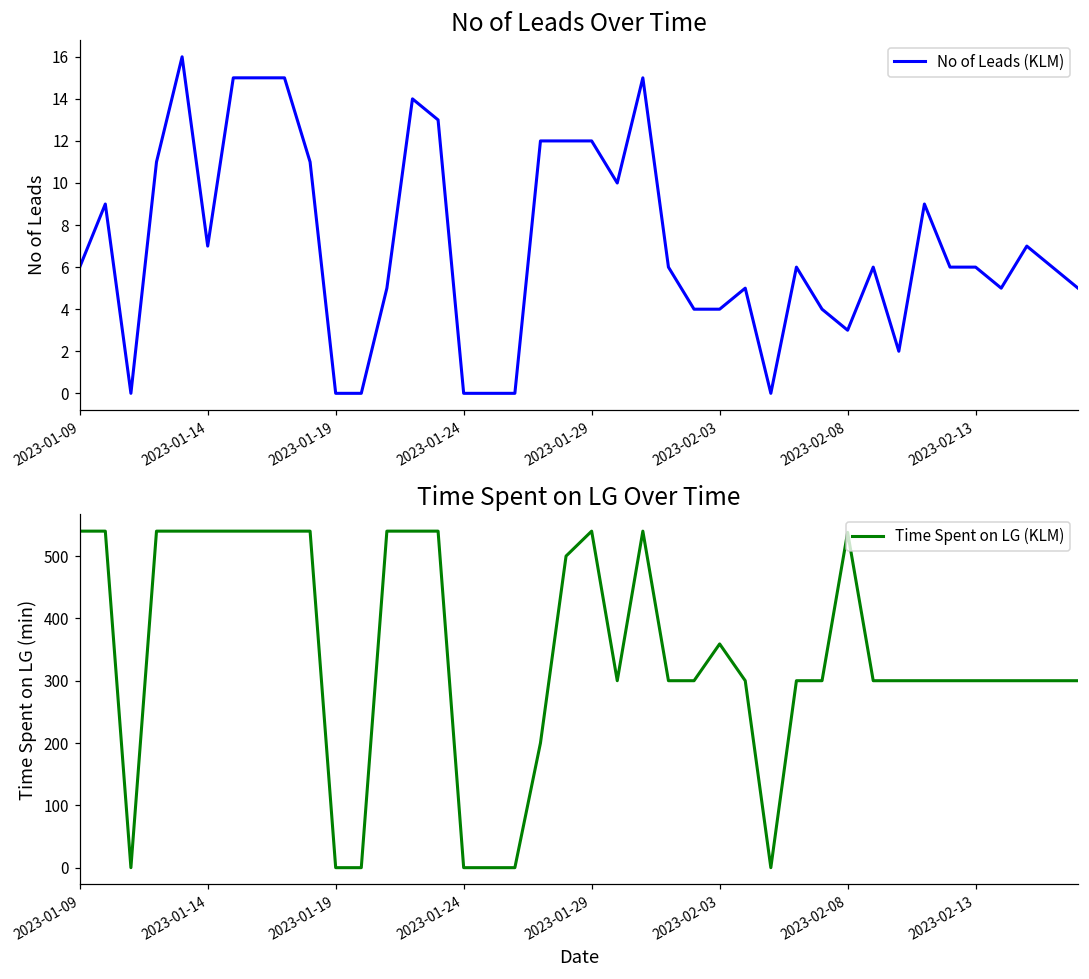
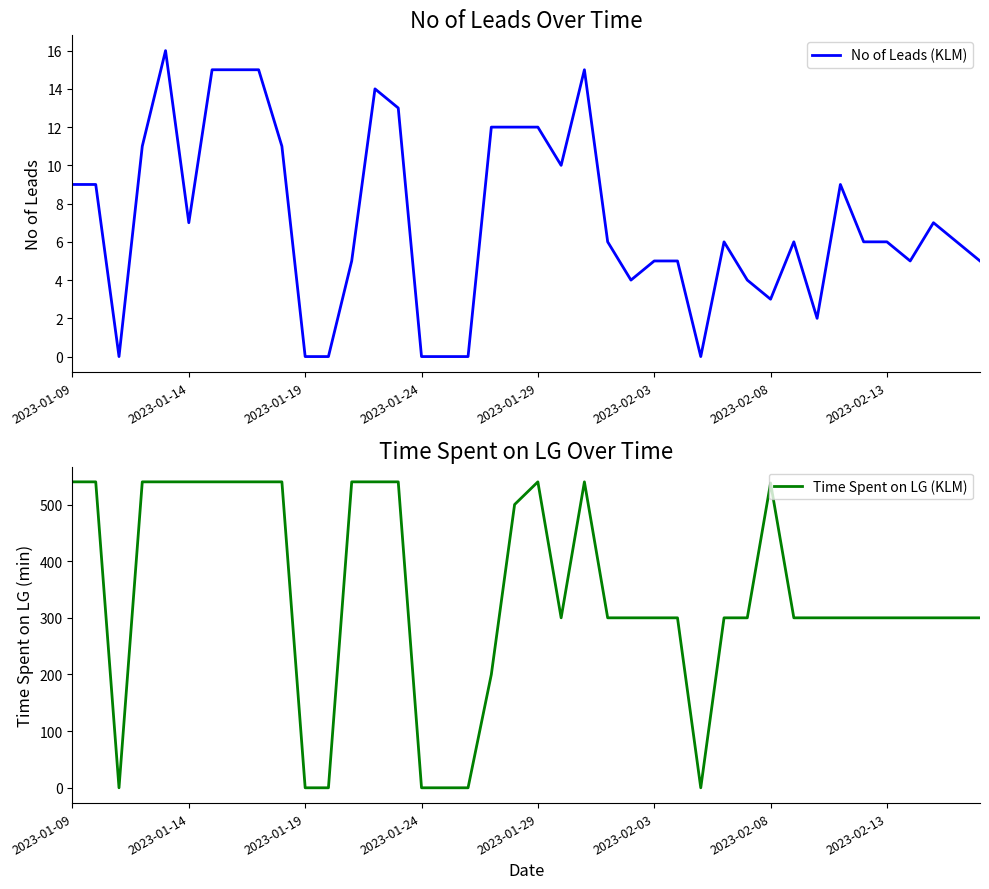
  {
    "No of Leads Over Time": {
-     "2023-01-09": 6,
+     "2023-01-09": 9,
      "2023-01-14": 7,
      "2023-01-19": 0,
      "2023-01-24": 0,
      "2023-01-29": 12,
-     "2023-02-03": 4,
+     "2023-02-03": 5,
      "2023-02-08": 3,
      "2023-02-13": 6
    },
    "Time Spent on LG Over Time": {
      "2023-01-09": 540,
      "2023-01-14": 540,
      "2023-01-19": 0,
      "2023-01-24": 0,
      "2023-01-29": 540,
-     "2023-02-03": 360,
+     "2023-02-03": 300,
      "2023-02-13": 300
    }
  }
